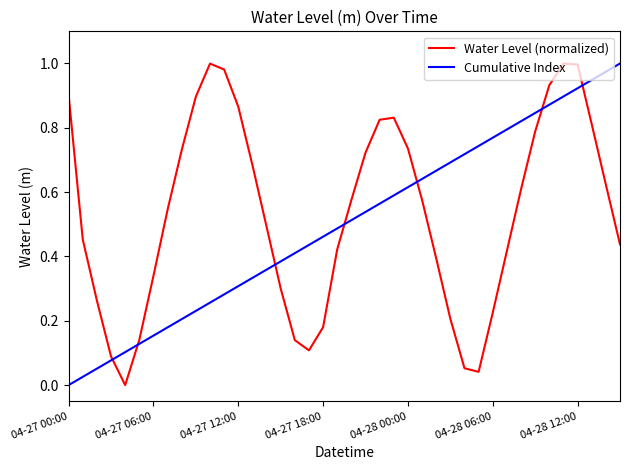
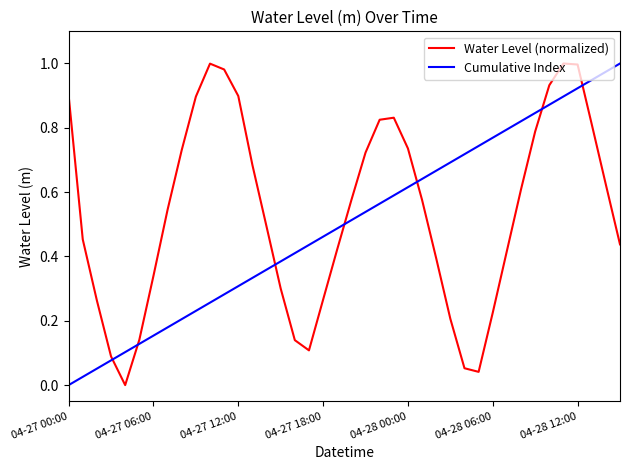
  {
    "Water Level (normalized)": {
      "04-27 00:00": 0.90,
      "04-27 06:00": 0.34,
-     "04-27 12:00": 0.87,
-     "04-27 18:00": 0.18,
+     "04-27 12:00": 0.90,
+     "04-27 18:00": 0.27,
      "04-28 00:00": 0.74,
      "04-28 06:00": 0.23
    },
    "Cumulative Index": {
      "04-27 00:00": 0.00,
      "04-27 06:00": 0.15,
      "04-27 12:00": 0.31,
      "04-27 18:00": 0.46,
      "04-28 00:00": 0.62,
      "04-28 06:00": 0.77,
      "04-28 12:00": 0.92
    }
  }
